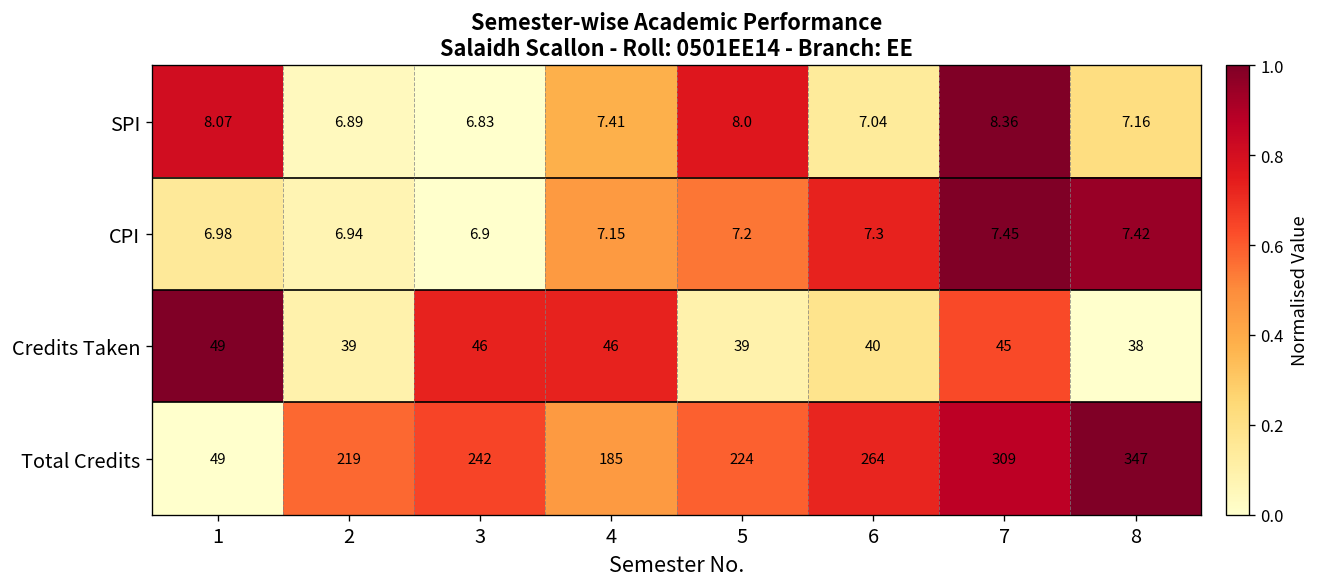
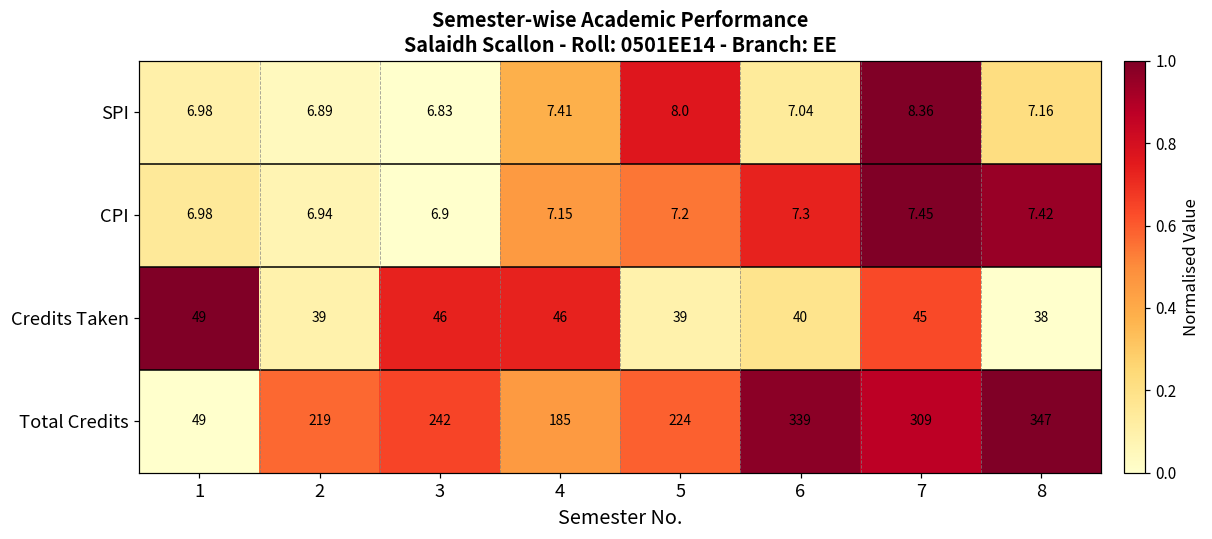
  {
    "SPI": {
-     "1": 8.07,
+     "1": 6.98,
      "2": 6.89,
      "3": 6.83,
      "4": 7.41,
      "5": 8.0,
      "6": 7.04,
      "7": 8.36,
      "8": 7.16
    },
    "CPI": {
      "1": 6.98,
      "2": 6.94,
      "3": 6.9,
      "4": 7.15,
      "5": 7.2,
      "6": 7.3,
      "7": 7.45,
      "8": 7.42
    },
    "Credits Taken": {
      "1": 49,
      "2": 39,
      "3": 46,
      "4": 46,
      "5": 39,
      "6": 40,
      "7": 45,
      "8": 38
    },
    "Total Credits": {
      "1": 49,
      "2": 219,
      "3": 242,
      "4": 185,
      "5": 224,
-     "6": 264,
+     "6": 339,
      "7": 309,
      "8": 347
    }
  }
